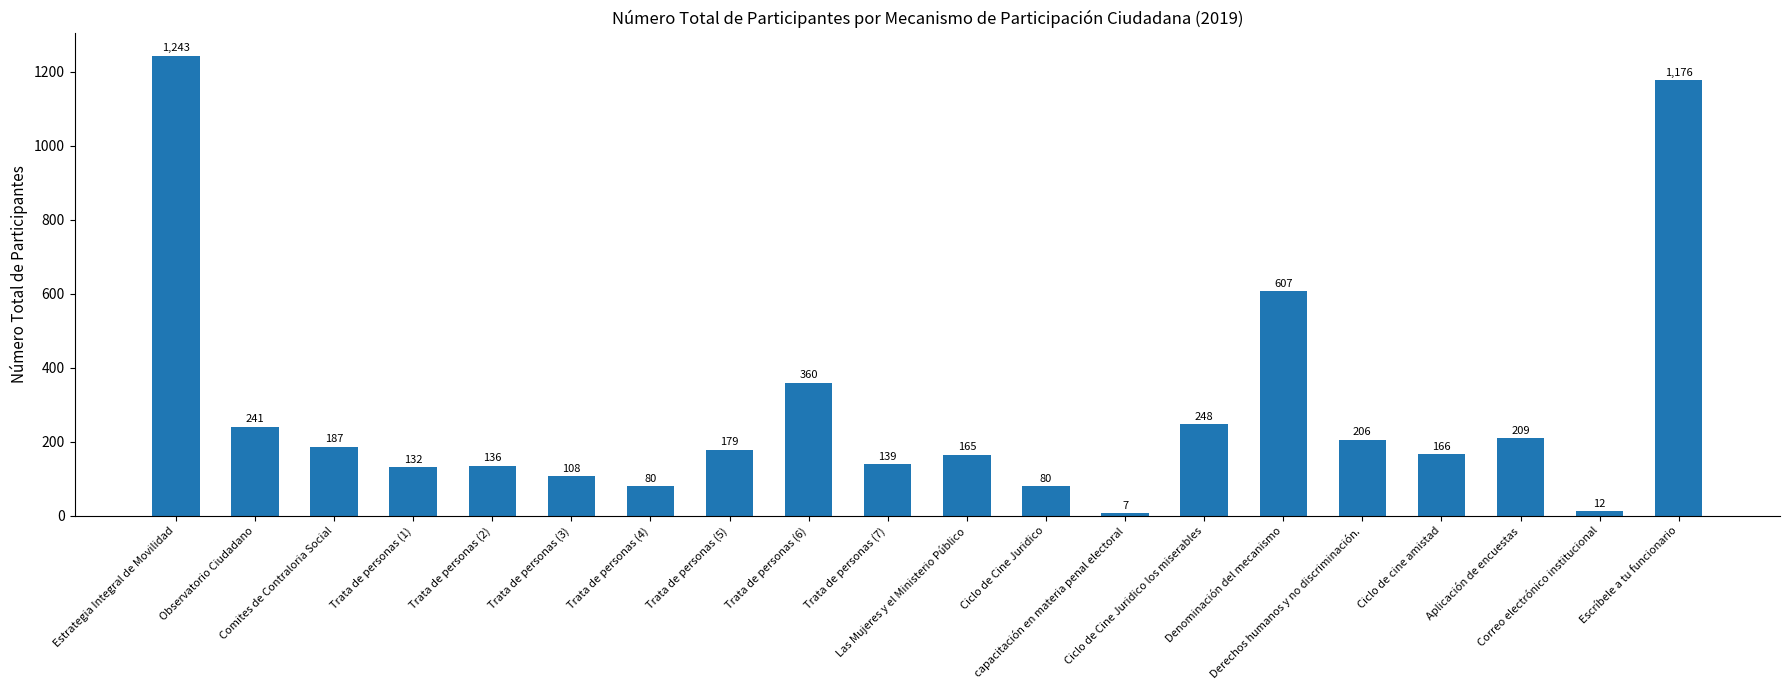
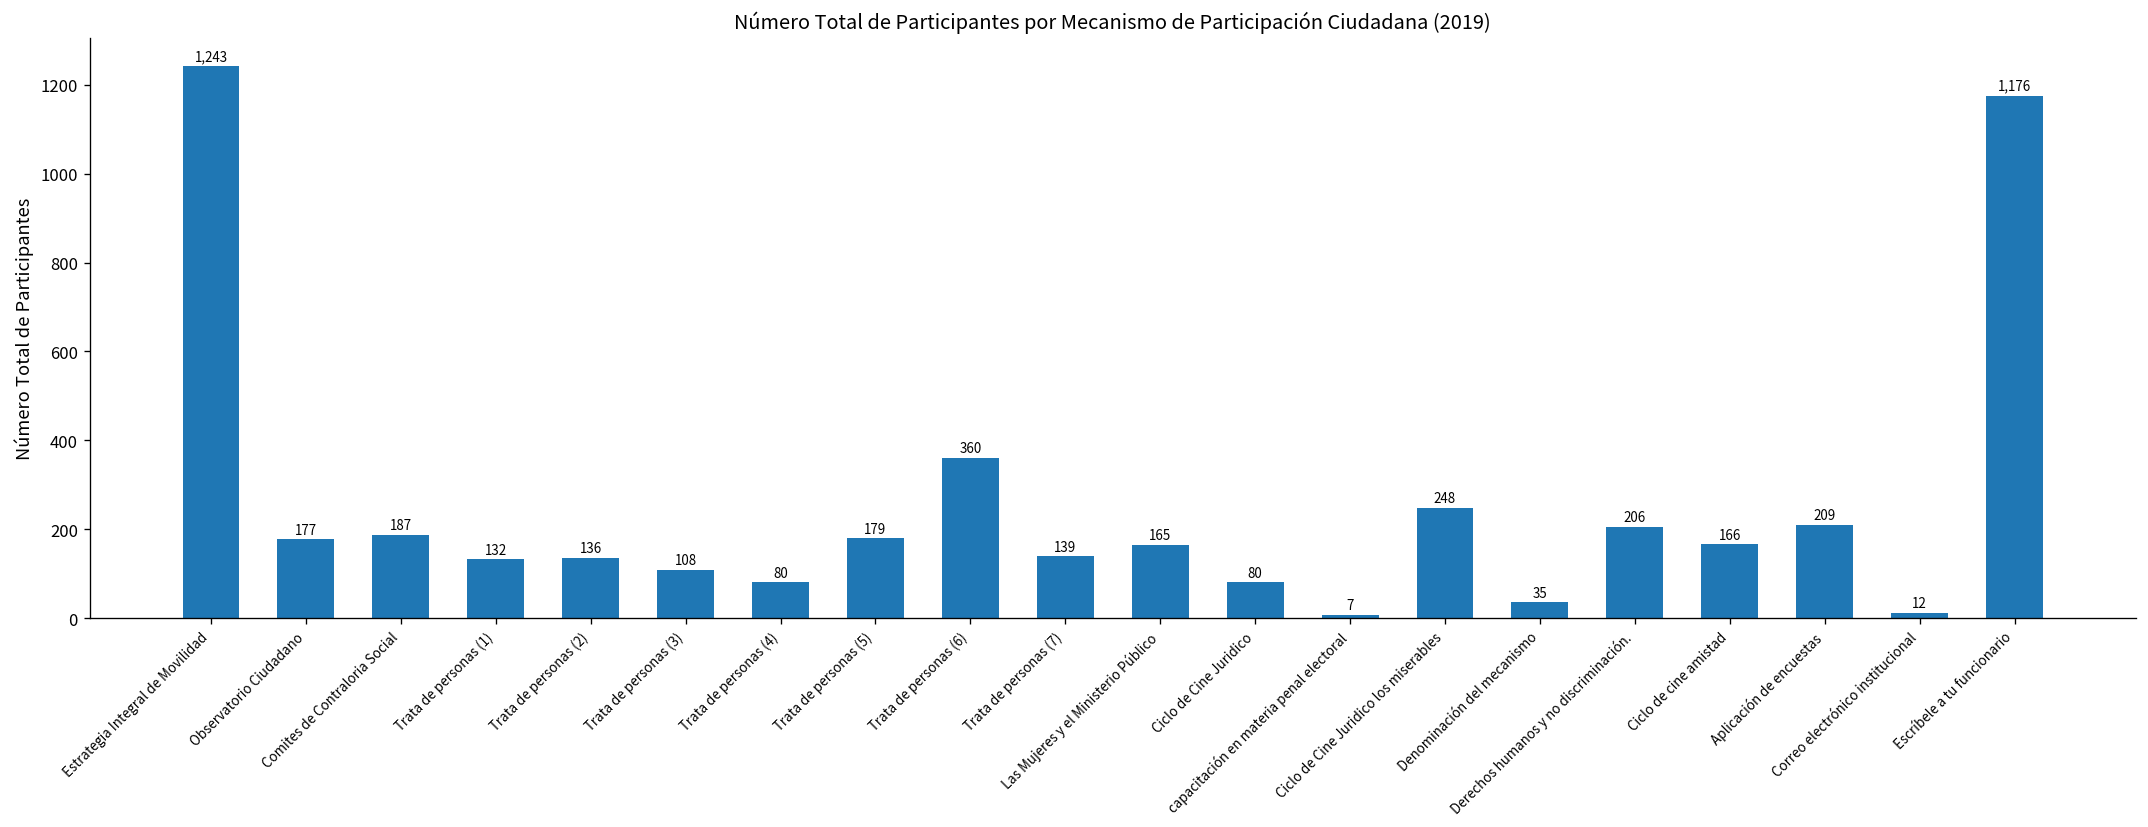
  {
    "Estrategia Integral de Movilidad": "1,243",
-   "Observatorio Ciudadano": "241",
+   "Observatorio Ciudadano": "177",
    "Comites de Contraloria Social": "187",
    "Trata de personas (1)": "132",
    "Trata de personas (2)": "136",
    "Trata de personas (3)": "108",
    "Trata de personas (4)": "80",
    "Trata de personas (5)": "179",
    "Trata de personas (6)": "360",
    "Trata de personas (7)": "139",
    "Las Mujeres y el Ministerio Público": "165",
    "Ciclo de Cine Juridico": "80",
    "capacitación en materia penal electoral": "7",
    "Ciclo de Cine Juridico los miserables": "248",
-   "Denominación del mecanismo": "607",
+   "Denominación del mecanismo": "35",
    "Derechos humanos y no discriminación.": "206",
    "Ciclo de cine amistad": "166",
    "Aplicación de encuestas": "209",
    "Correo electrónico institucional": "12",
    "Escríbele a tu funcionario": "1,176"
  }
